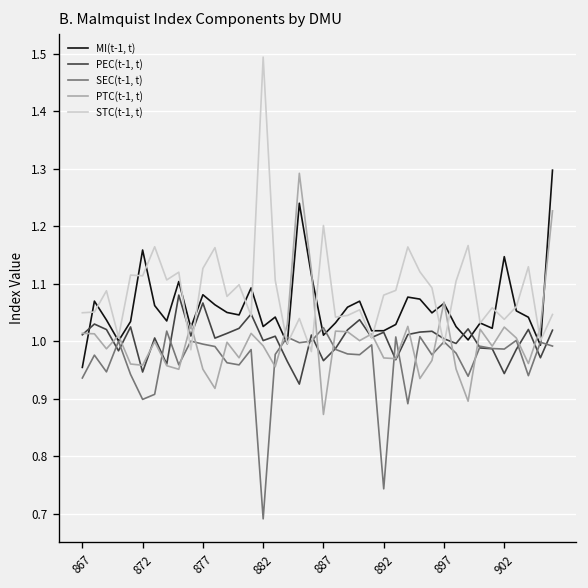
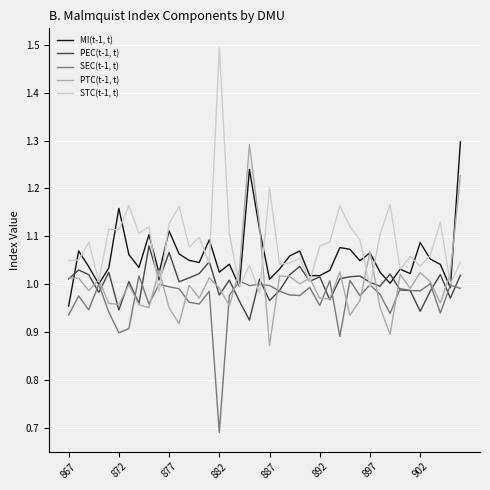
  {
    "MI(t-1, t)": {
      "867": 0.95,
      "872": 1.16,
-     "877": 1.08,
+     "877": 1.11,
      "882": 1.03,
      "887": 1.01,
-     "902": 1.15
+     "902": 1.09
    },
    "PEC(t-1, t)": {
      "872": 0.95,
      "877": 1.07,
-     "882": 1.00,
+     "882": 0.98,
      "887": 0.97,
      "902": 0.94
    },
    "SEC(t-1, t)": {
      "867": 0.94,
      "872": 0.90,
      "877": 0.99,
      "882": 0.69,
-     "887": 1.02,
-     "892": 0.74,
+     "887": 1.00,
+     "892": 0.96,
      "902": 0.99
    }
  }
